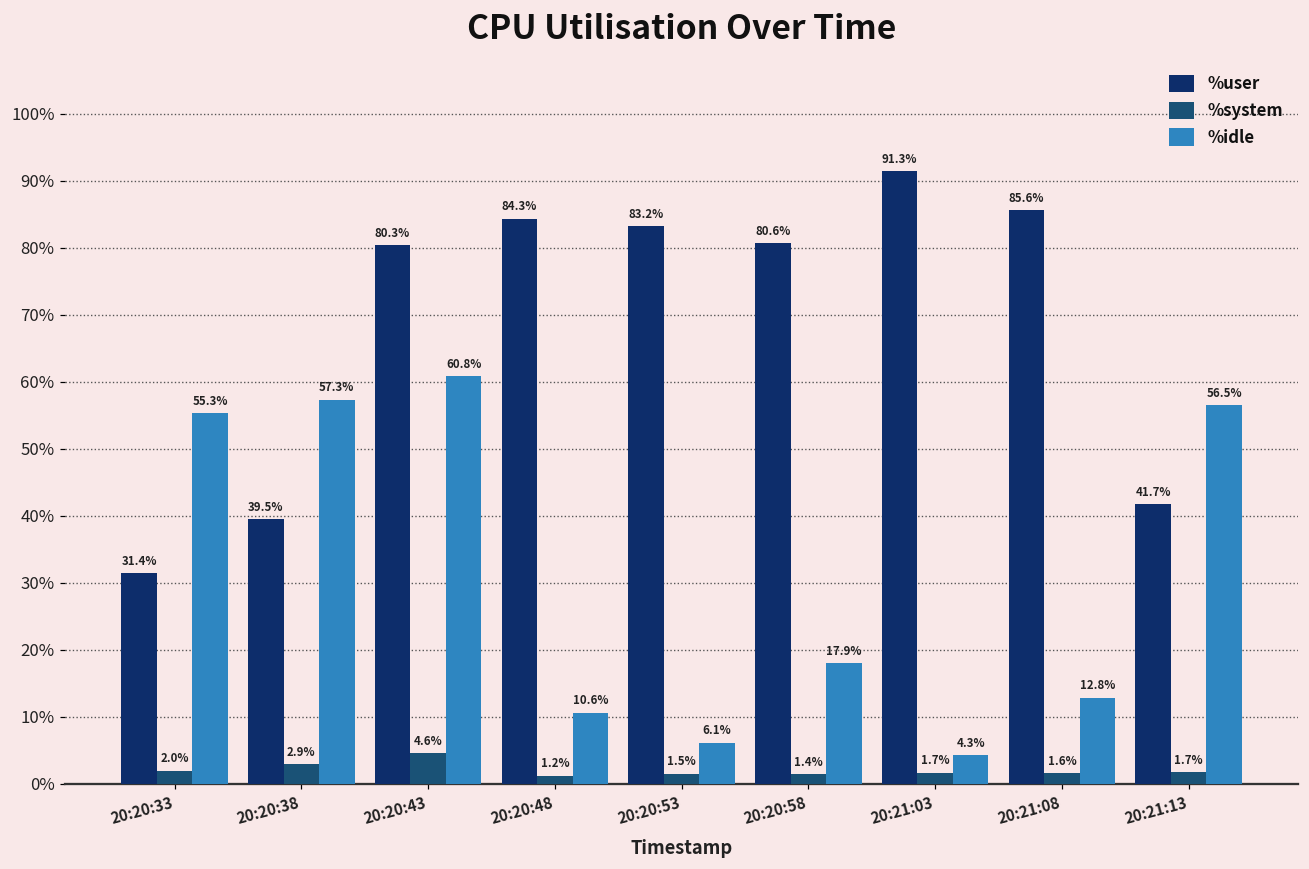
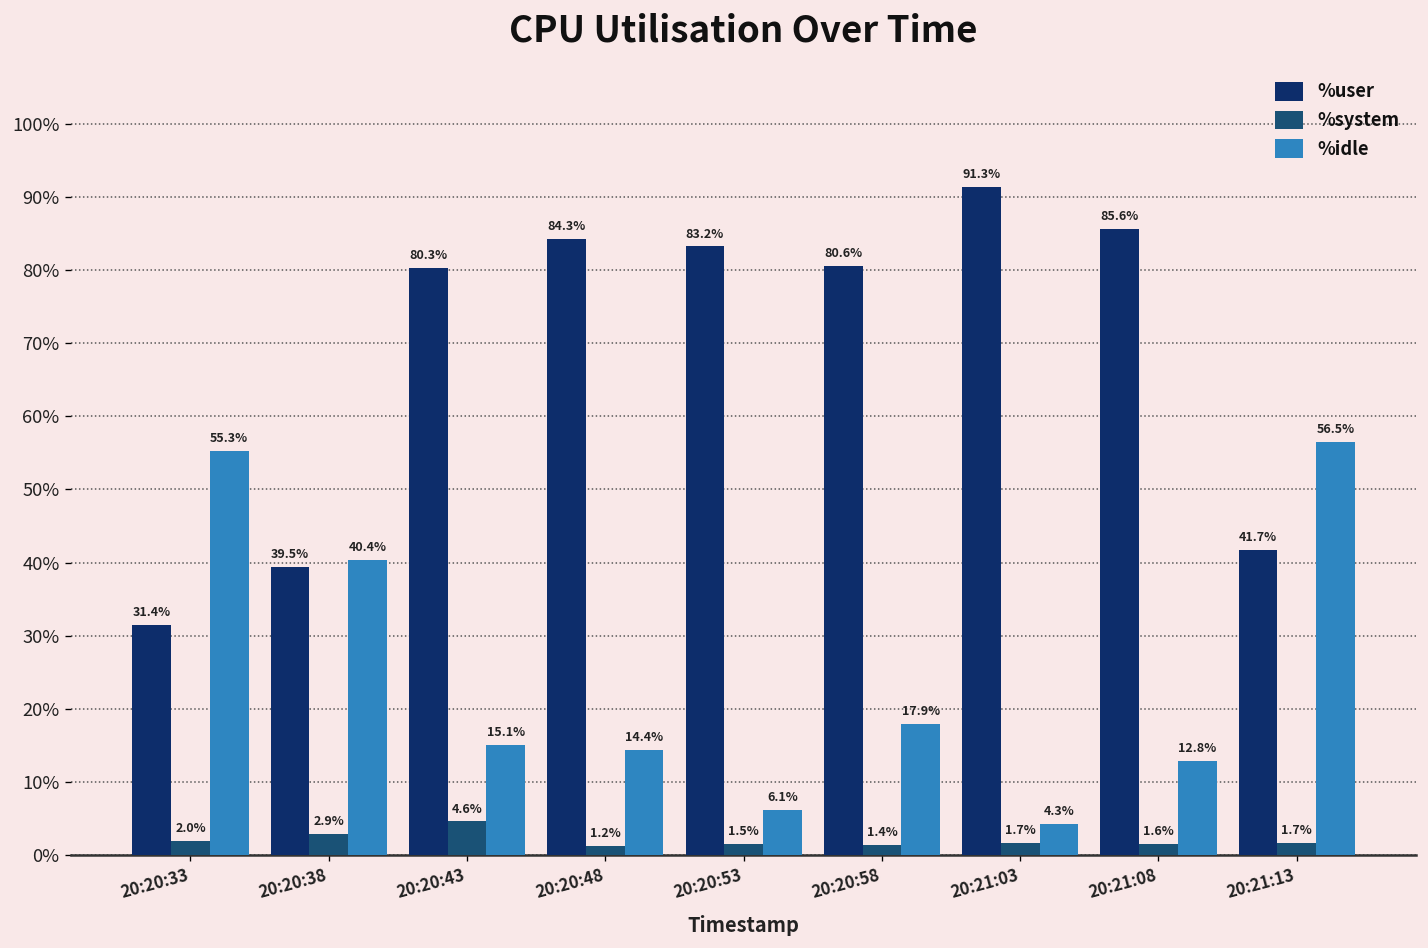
  {
    "%idle": {
      "20:20:33": "55.3%",
-     "20:20:38": "57.3%",
-     "20:20:43": "60.8%",
-     "20:20:48": "10.6%",
+     "20:20:38": "40.4%",
+     "20:20:43": "15.1%",
+     "20:20:48": "14.4%",
      "20:20:53": "6.1%",
      "20:20:58": "17.9%",
      "20:21:03": "4.3%",
      "20:21:08": "12.8%",
      "20:21:13": "56.5%"
    }
  }
